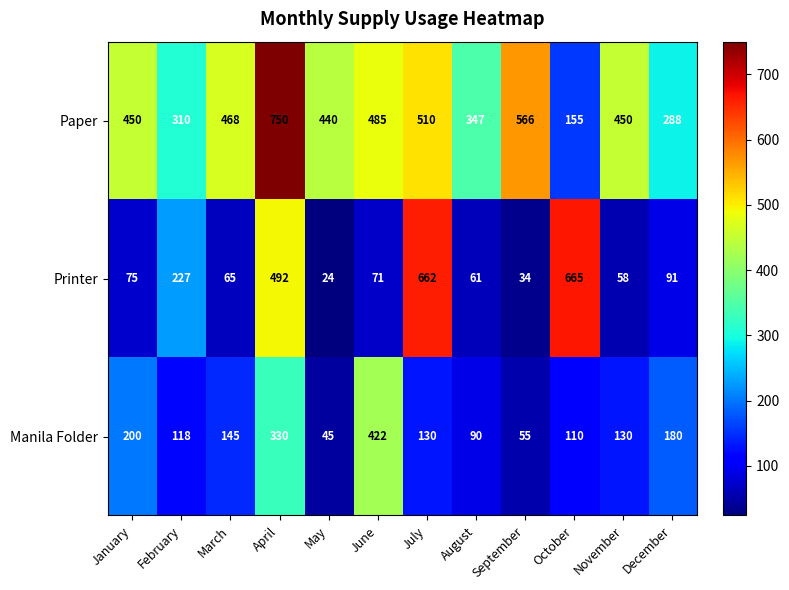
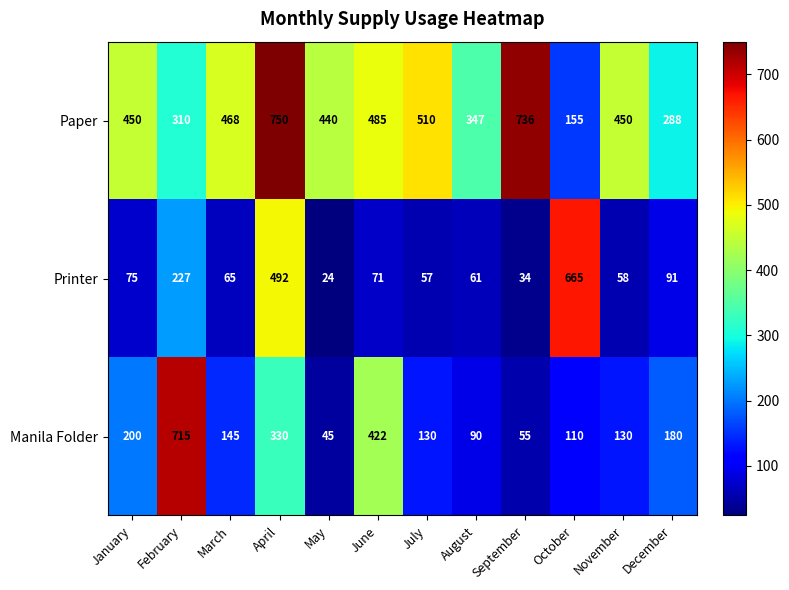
  {
    "Paper": {
      "January": 450,
      "February": 310,
      "March": 468,
      "April": 750,
      "May": 440,
      "June": 485,
      "July": 510,
      "August": 347,
-     "September": 566,
+     "September": 736,
      "October": 155,
      "November": 450,
      "December": 288
    },
    "Printer": {
      "January": 75,
      "February": 227,
      "March": 65,
      "April": 492,
      "May": 24,
      "June": 71,
-     "July": 662,
+     "July": 57,
      "August": 61,
      "September": 34,
      "October": 665,
      "November": 58,
      "December": 91
    },
    "Manila Folder": {
      "January": 200,
-     "February": 118,
+     "February": 715,
      "March": 145,
      "April": 330,
      "May": 45,
      "June": 422,
      "July": 130,
      "August": 90,
      "September": 55,
      "October": 110,
      "November": 130,
      "December": 180
    }
  }
